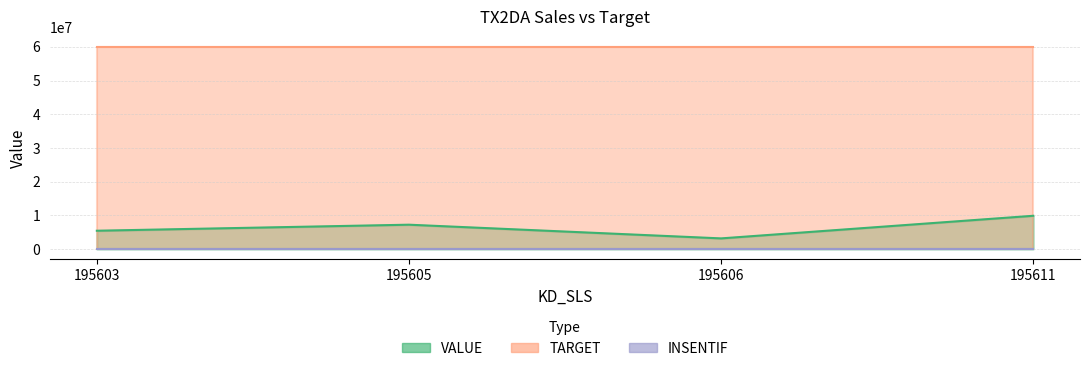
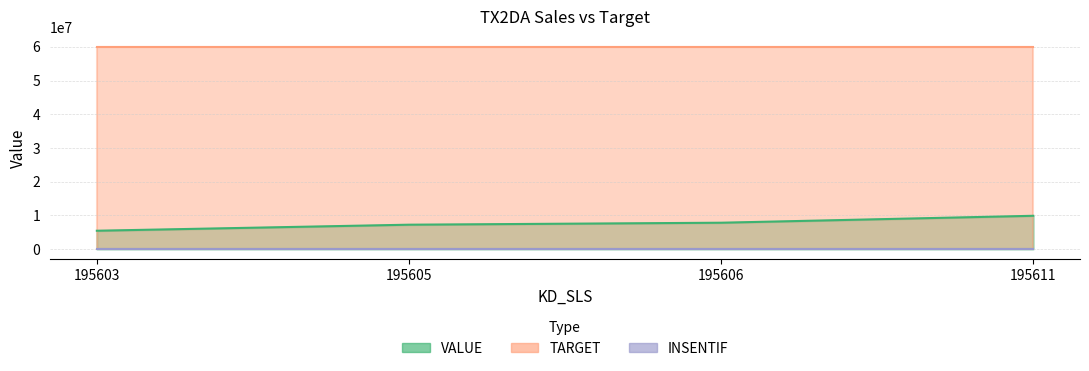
  {
    "VALUE": {
      "195603": 5000000,
      "195605": 7000000,
-     "195606": 3000000,
+     "195606": 8000000,
      "195611": 10000000
    },
    "TARGET": {
      "195603": 60000000,
      "195605": 60000000,
      "195606": 60000000,
      "195611": 60000000
    },
    "INSENTIF": {
      "195603": 0,
      "195605": 0,
      "195606": 0,
      "195611": 0
    }
  }
